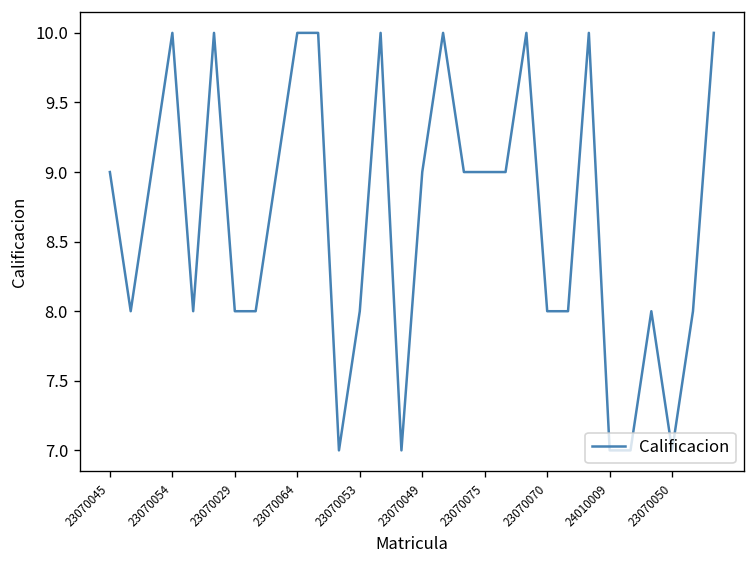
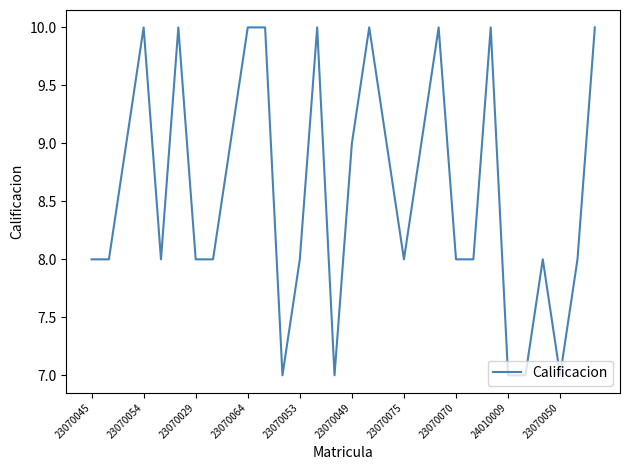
  {
-   "23070045": 9,
+   "23070045": 8,
    "23070054": 10,
    "23070029": 8,
    "23070064": 10,
    "23070053": 8,
    "23070049": 9,
-   "23070075": 9,
+   "23070075": 8,
    "23070070": 8
  }
